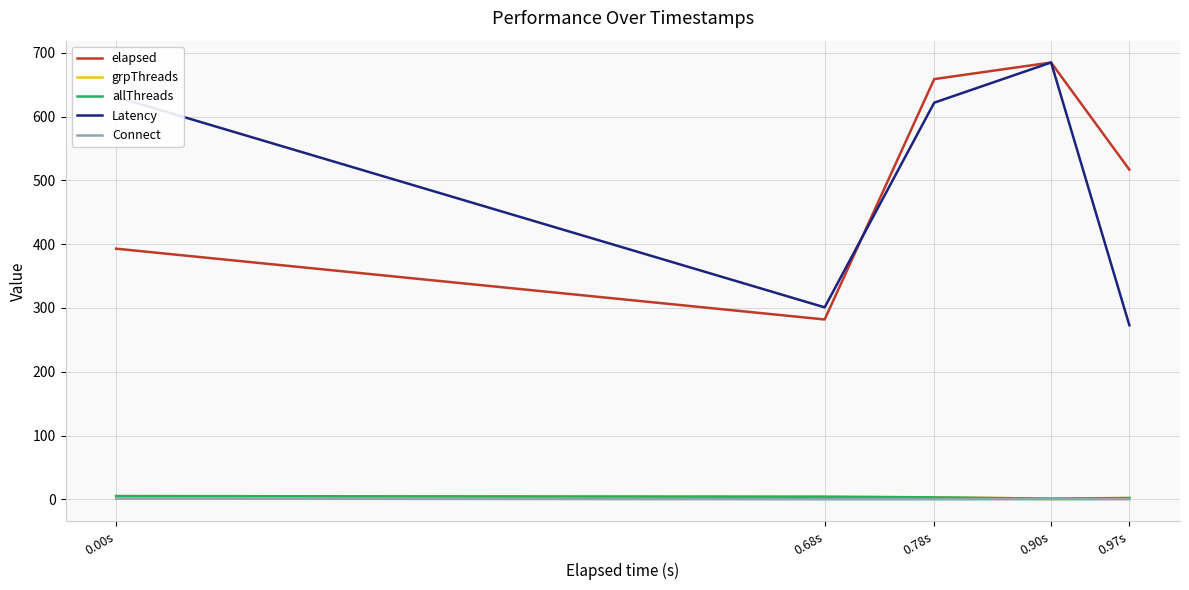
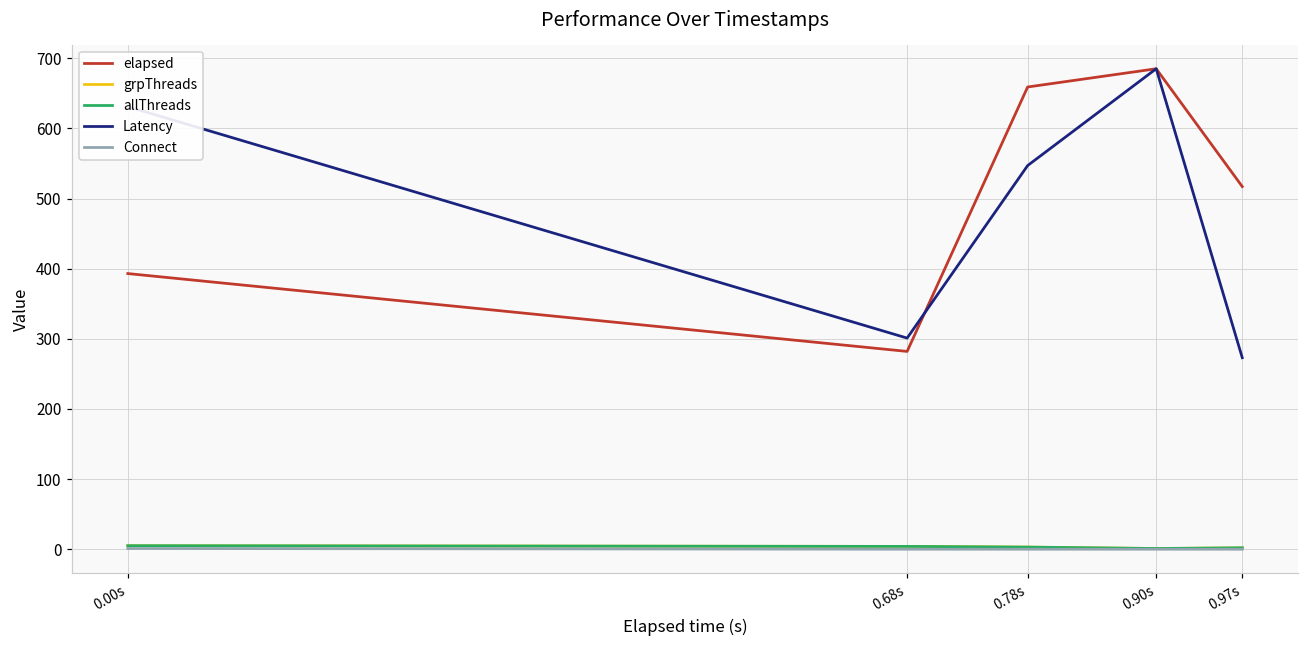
  {
    "elapsed": {
      "0.00s": 390,
      "0.68s": 280,
      "0.78s": 660,
      "0.97s": 520
    },
    "allThreads": {
      "0.68s": 0
    },
    "Latency": {
      "0.68s": 300,
-     "0.78s": 620,
+     "0.78s": 550,
      "0.97s": 270
    },
    "Connect": {
      "0.68s": 0
    }
  }
